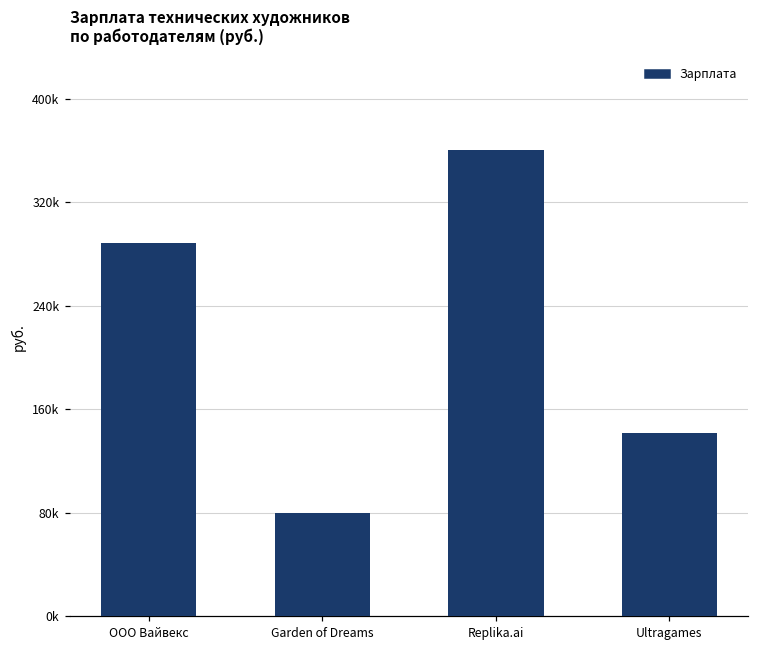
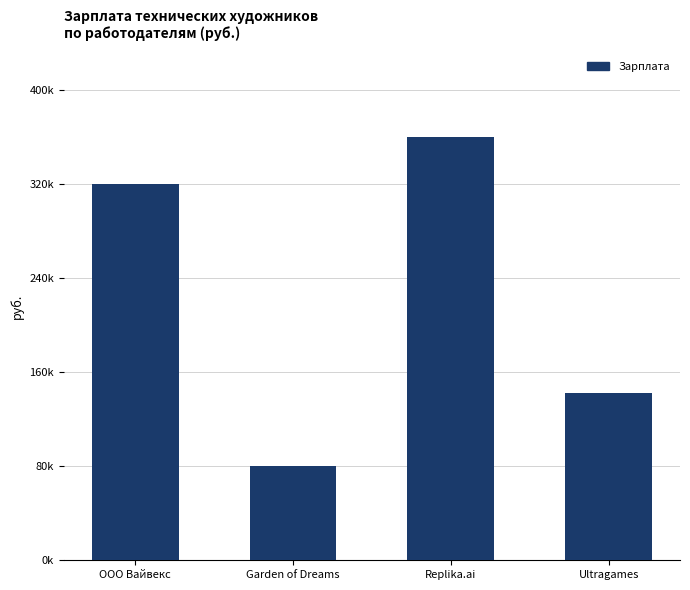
  {
-   "ООО Вайвекс": 288000,
+   "ООО Вайвекс": 320000,
    "Garden of Dreams": 80000,
    "Replika.ai": 360000,
    "Ultragames": 142000
  }
